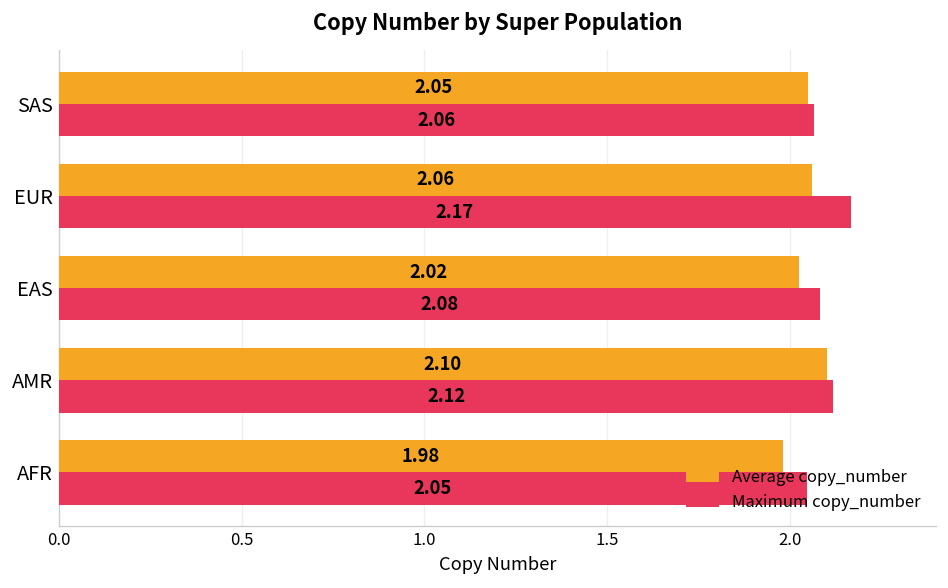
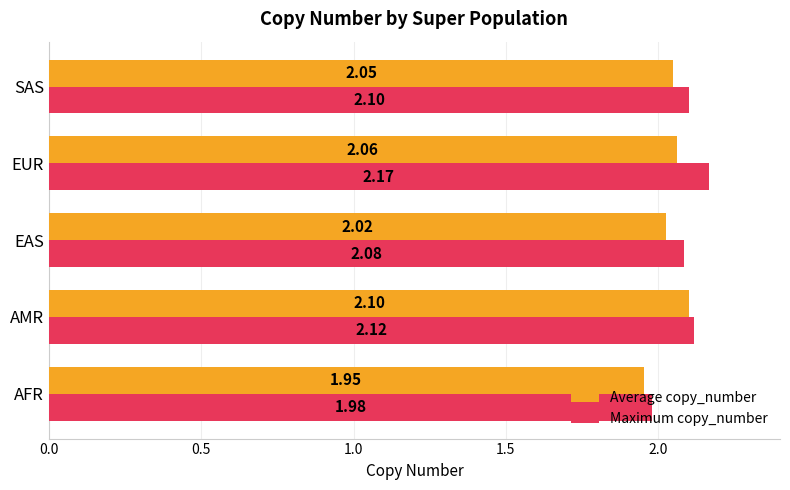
  {
    "Average copy_number": {
      "SAS": 2.05,
      "EUR": 2.06,
      "EAS": 2.02,
      "AMR": 2.10,
-     "AFR": 1.98
+     "AFR": 1.95
    },
    "Maximum copy_number": {
-     "SAS": 2.06,
+     "SAS": 2.10,
      "EUR": 2.17,
      "EAS": 2.08,
      "AMR": 2.12,
-     "AFR": 2.05
+     "AFR": 1.98
    }
  }
